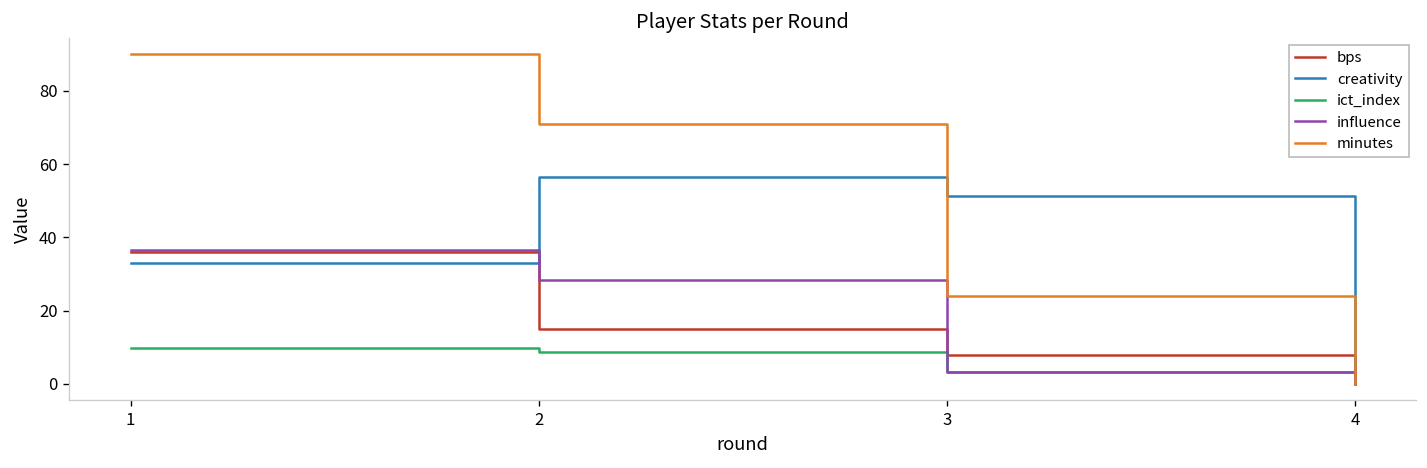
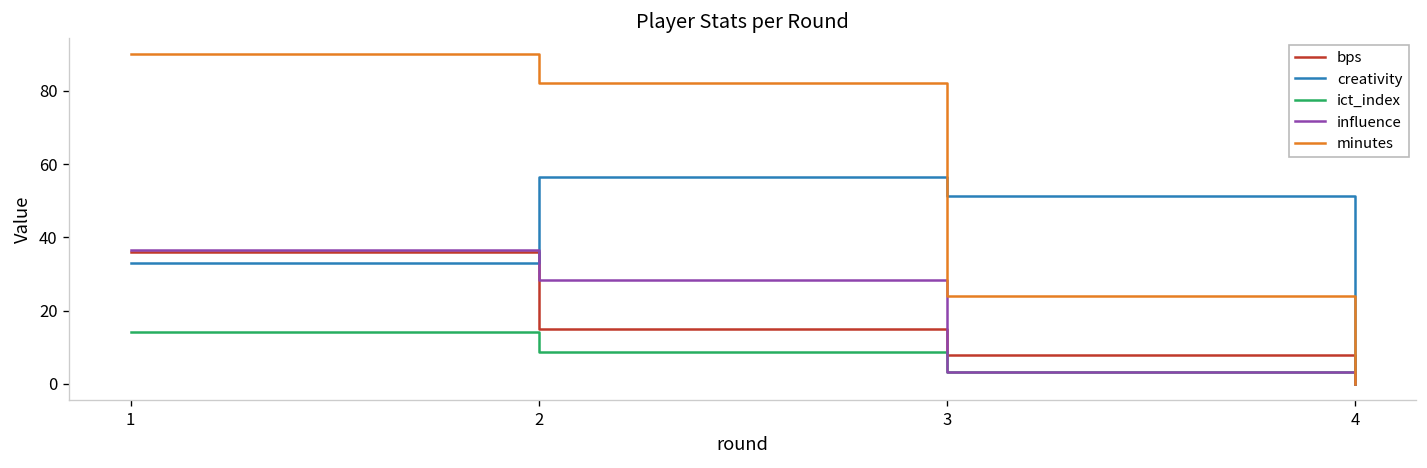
  {
    "bps": {
      "2": 15,
      "3": 8
    },
    "creativity": {
      "1": 33,
      "2": 57,
      "3": 51
    },
    "ict_index": {
-     "1": 10,
+     "1": 14,
      "2": 9
    },
    "influence": {
      "2": 28
    },
    "minutes": {
      "1": 90,
-     "2": 71,
+     "2": 82,
      "3": 24
    }
  }
